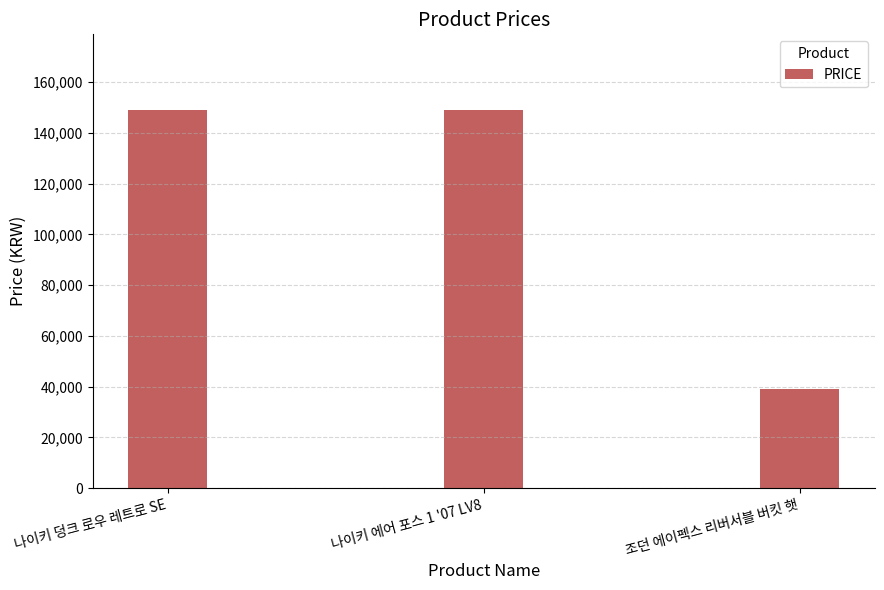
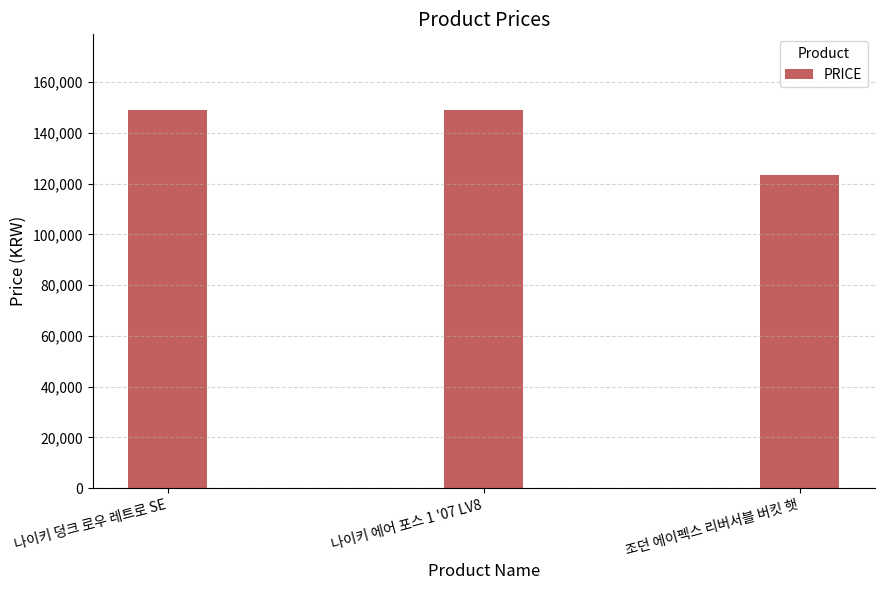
  {
    "나이키 덩크 로우 레트로 SE": "149,000",
    "나이키 에어 포스 1 '07 LV8": "149,000",
-   "조던 에이펙스 리버서블 버킷 햇": "39,000"
+   "조던 에이펙스 리버서블 버킷 햇": "123,000"
  }
